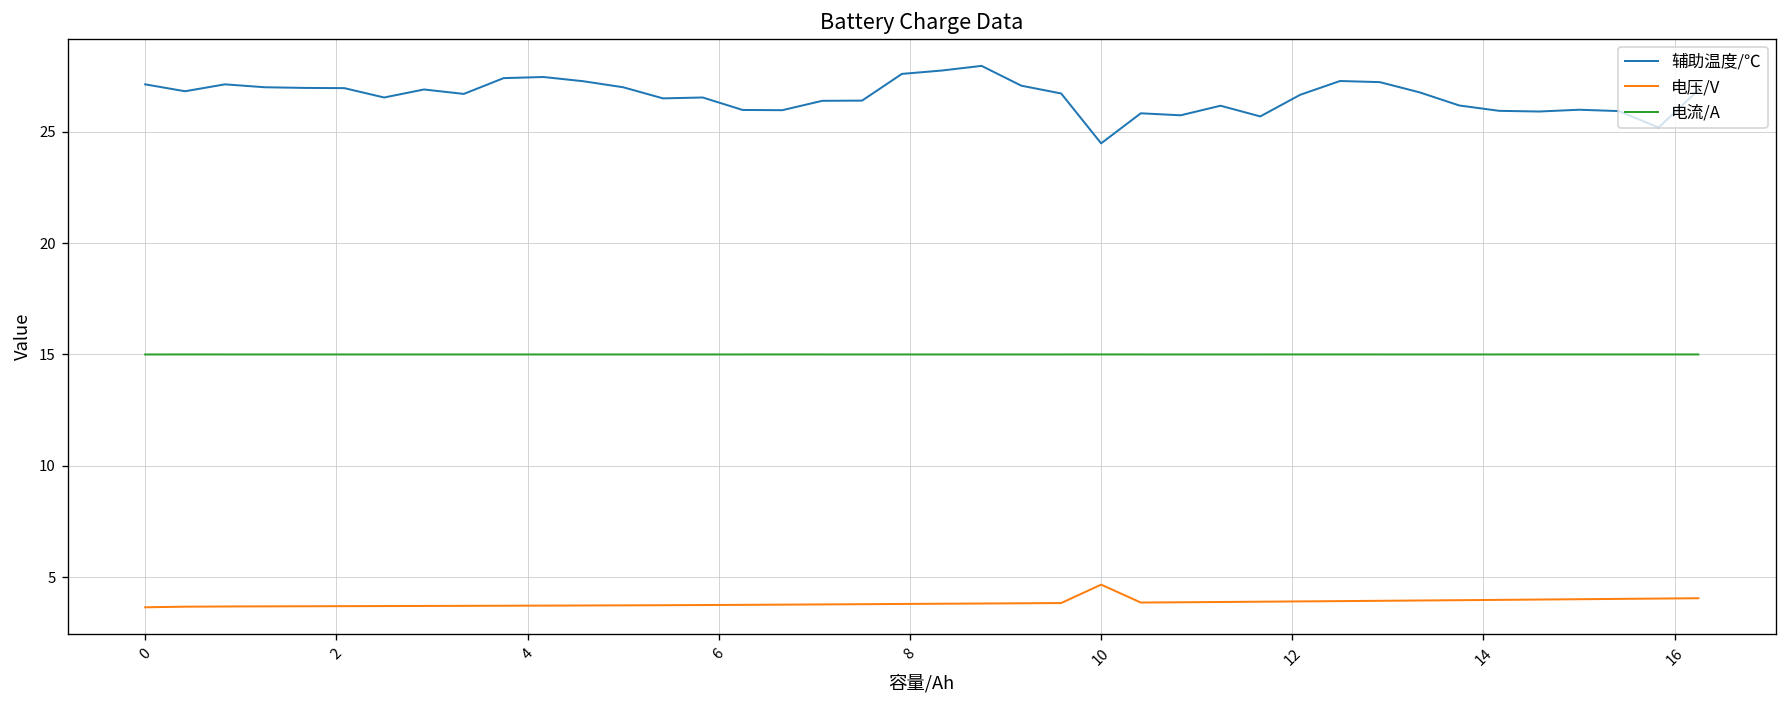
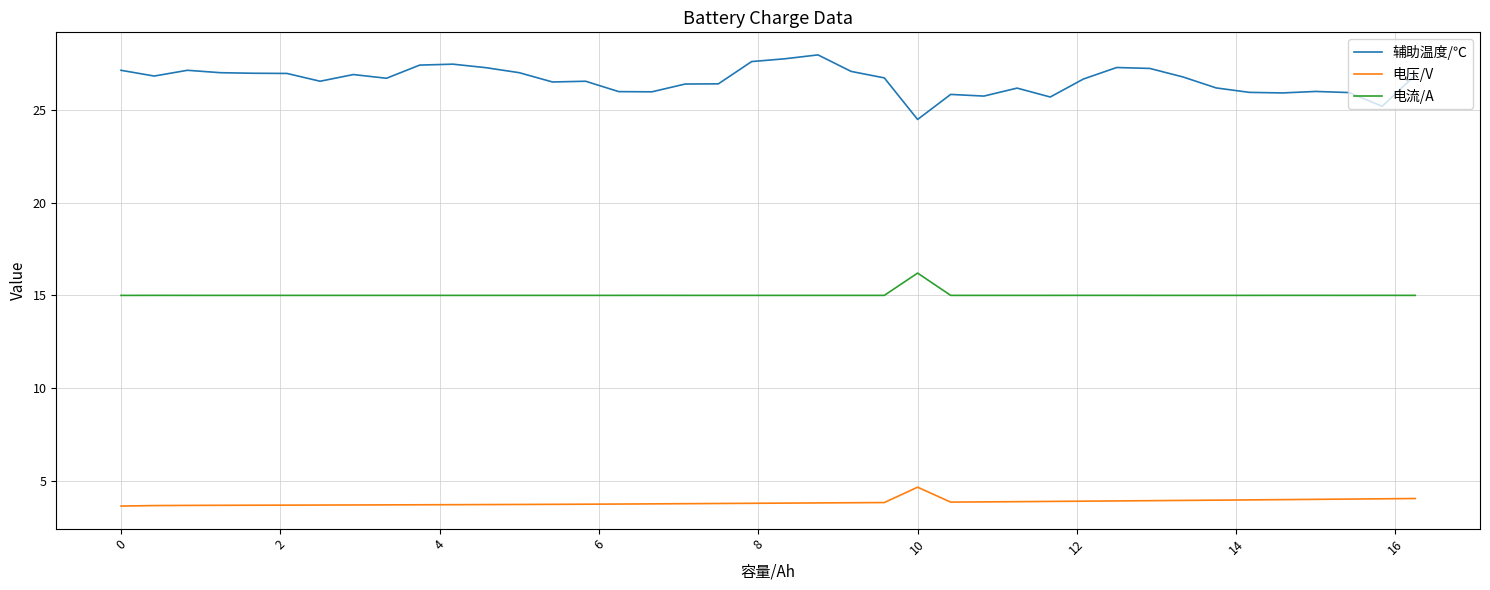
  {
    "辅助温度/℃": {
      "0": 27.1,
      "10": 24.5
    },
    "电压/V": {
      "0": 3.6,
      "10": 4.7
    },
    "电流/A": {
      "0": 15.0,
-     "10": 15.0
+     "10": 16.2
    }
  }
